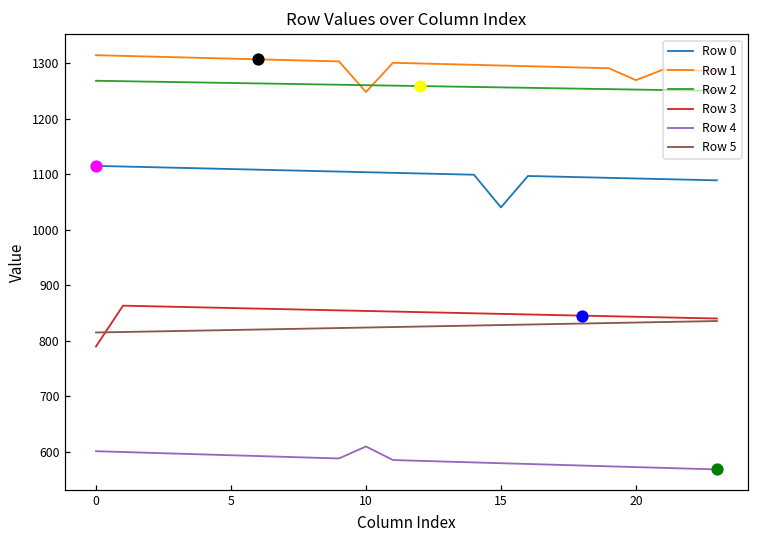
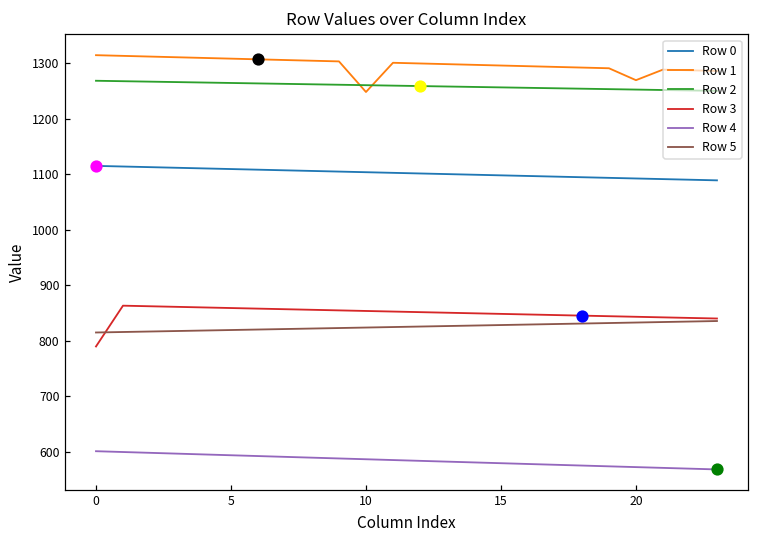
  {
    "Row 0": {
      "5": 1110,
      "10": 1100,
-     "15": 1040,
+     "15": 1100,
      "20": 1090
    },
    "Row 1": {
      "0": 1310,
      "5": 1310,
      "10": 1250,
      "15": 1300,
      "20": 1270
    },
    "Row 2": {
      "0": 1270,
      "5": 1260,
      "10": 1260,
      "15": 1260,
      "20": 1250
    },
    "Row 3": {
      "0": 790,
      "5": 860,
      "10": 850,
      "15": 850,
      "20": 840
    },
    "Row 4": {
      "0": 600,
      "5": 590,
-     "10": 610,
+     "10": 590,
      "15": 580,
      "20": 570
    },
    "Row 5": {
      "0": 810,
      "5": 820,
      "10": 820,
      "15": 830,
      "20": 830
    }
  }
